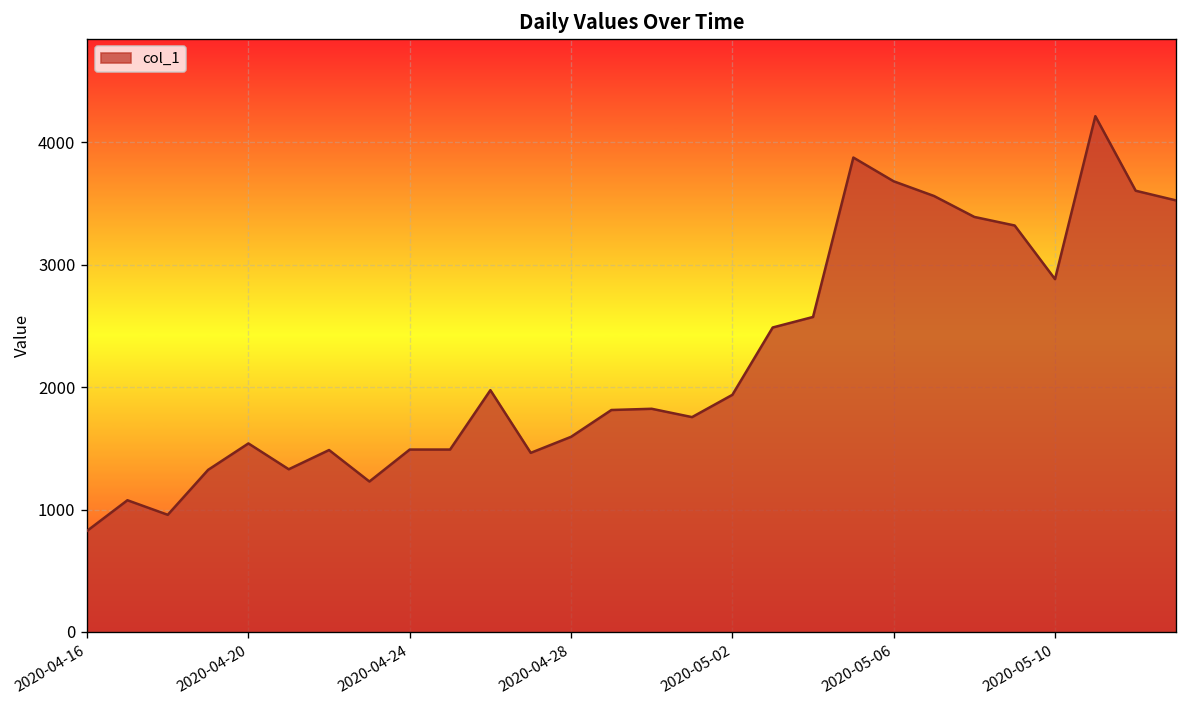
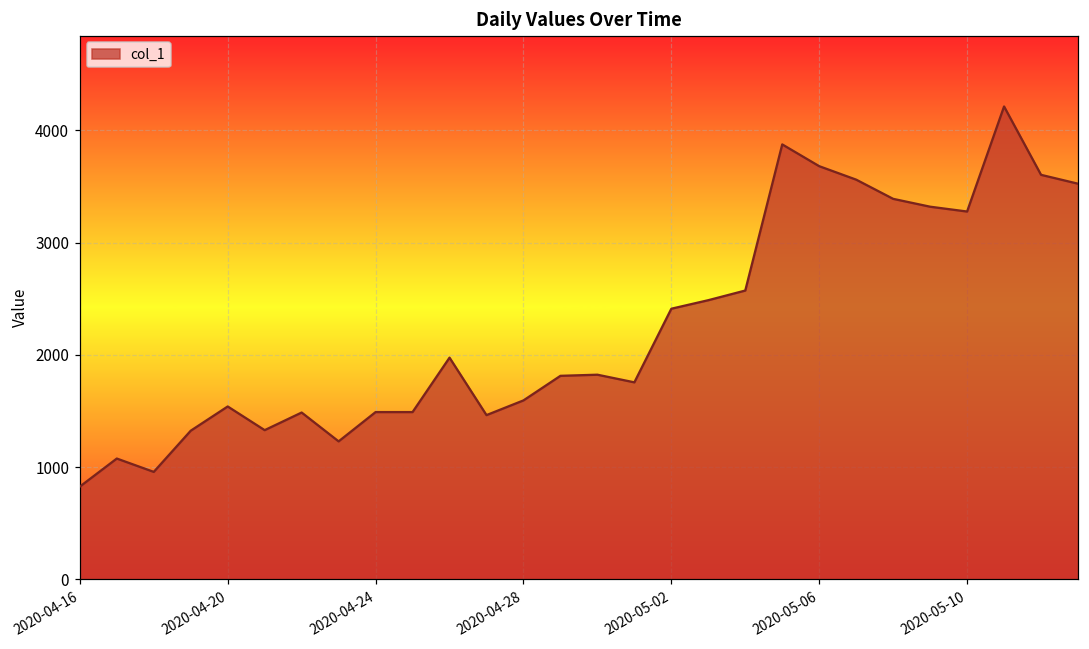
  {
    "2020-04-16": 830,
    "2020-04-20": 1540,
    "2020-04-24": 1490,
    "2020-04-28": 1590,
-   "2020-05-02": 1940,
+   "2020-05-02": 2410,
    "2020-05-06": 3680,
-   "2020-05-10": 2880
+   "2020-05-10": 3280
  }
